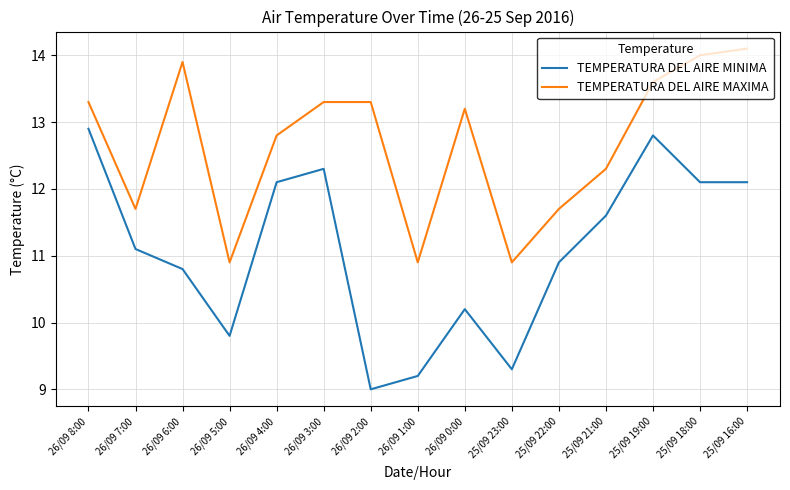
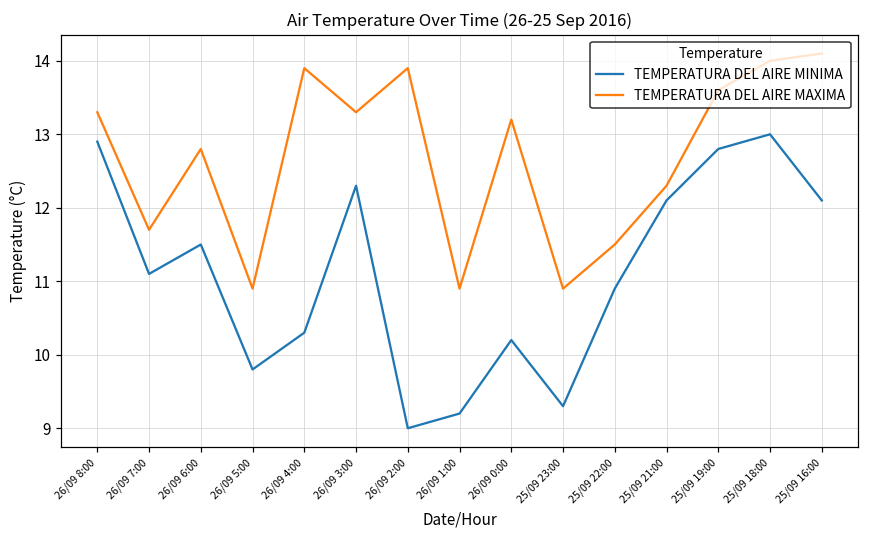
  {
    "TEMPERATURA DEL AIRE MINIMA": {
      "26/09 8:00": 12.9,
      "26/09 7:00": 11.1,
-     "26/09 6:00": 10.8,
+     "26/09 6:00": 11.5,
      "26/09 5:00": 9.8,
-     "26/09 4:00": 12.1,
+     "26/09 4:00": 10.3,
      "26/09 3:00": 12.3,
      "26/09 2:00": 9.0,
      "26/09 1:00": 9.2,
      "26/09 0:00": 10.2,
      "25/09 23:00": 9.3,
      "25/09 22:00": 10.9,
-     "25/09 21:00": 11.6,
+     "25/09 21:00": 12.1,
      "25/09 19:00": 12.8,
-     "25/09 18:00": 12.1,
+     "25/09 18:00": 13.0,
      "25/09 16:00": 12.1
    },
    "TEMPERATURA DEL AIRE MAXIMA": {
      "26/09 8:00": 13.3,
      "26/09 7:00": 11.7,
-     "26/09 6:00": 13.9,
+     "26/09 6:00": 12.8,
      "26/09 5:00": 10.9,
-     "26/09 4:00": 12.8,
+     "26/09 4:00": 13.9,
      "26/09 3:00": 13.3,
-     "26/09 2:00": 13.3,
+     "26/09 2:00": 13.9,
      "26/09 1:00": 10.9,
      "26/09 0:00": 13.2,
      "25/09 23:00": 10.9,
-     "25/09 22:00": 11.7,
+     "25/09 22:00": 11.5,
      "25/09 21:00": 12.3
    }
  }
